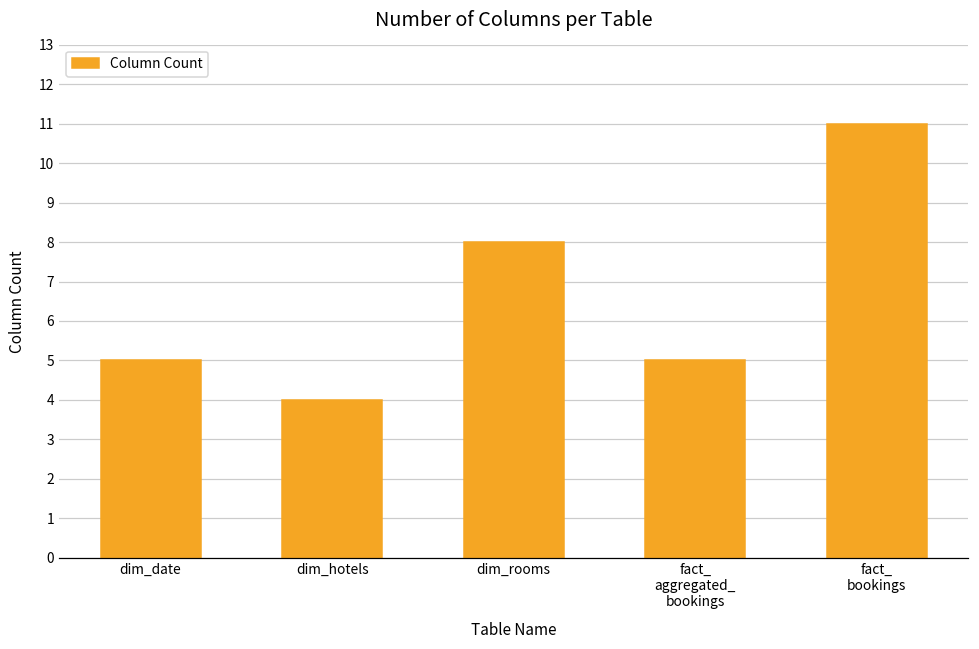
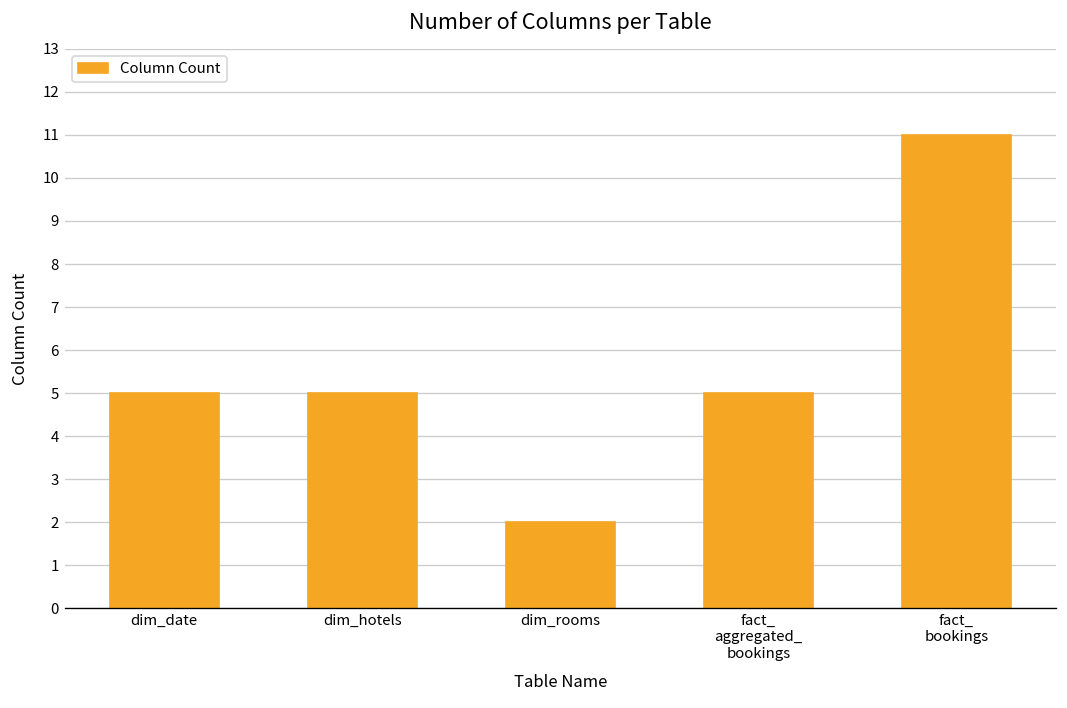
  {
    "dim_date": 5,
-   "dim_hotels": 4,
-   "dim_rooms": 8,
+   "dim_hotels": 5,
+   "dim_rooms": 2,
    "fact_ aggregated_ bookings": 5,
    "fact_ bookings": 11
  }
